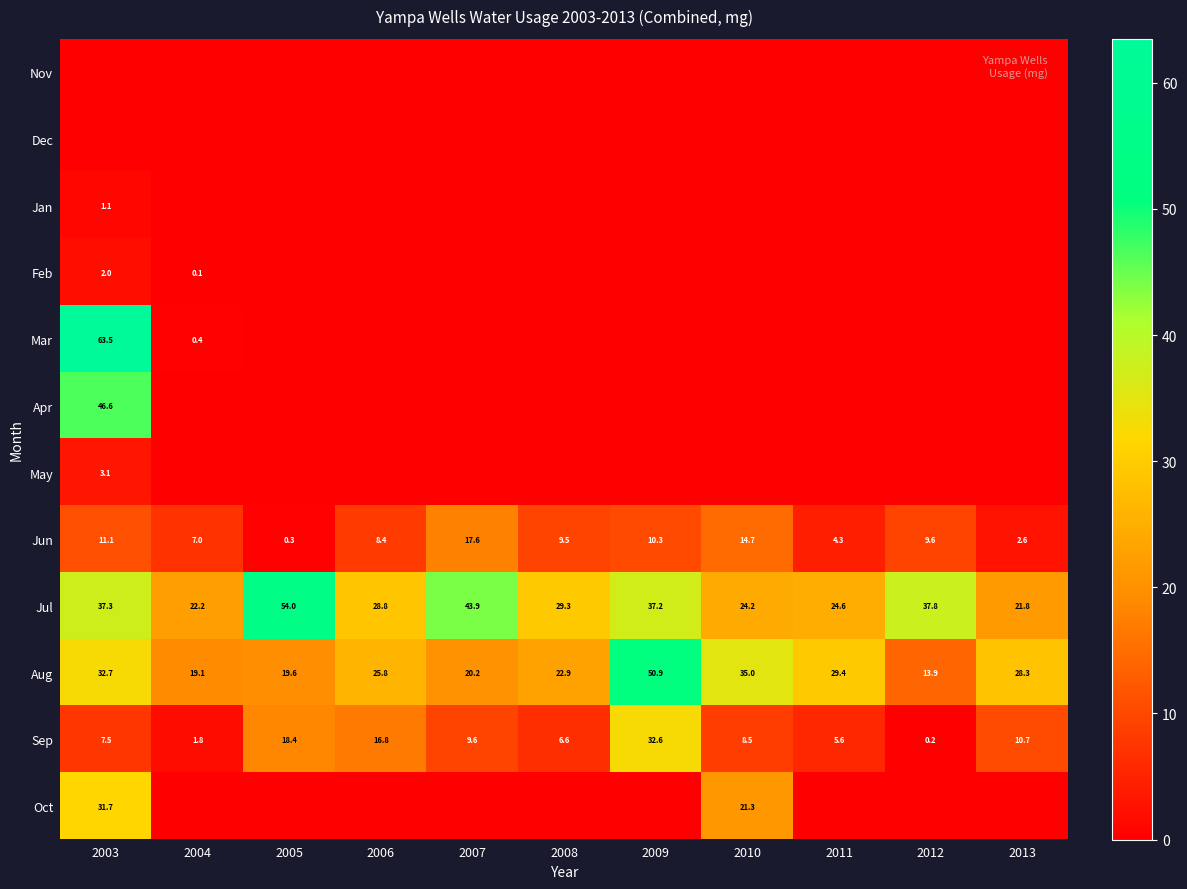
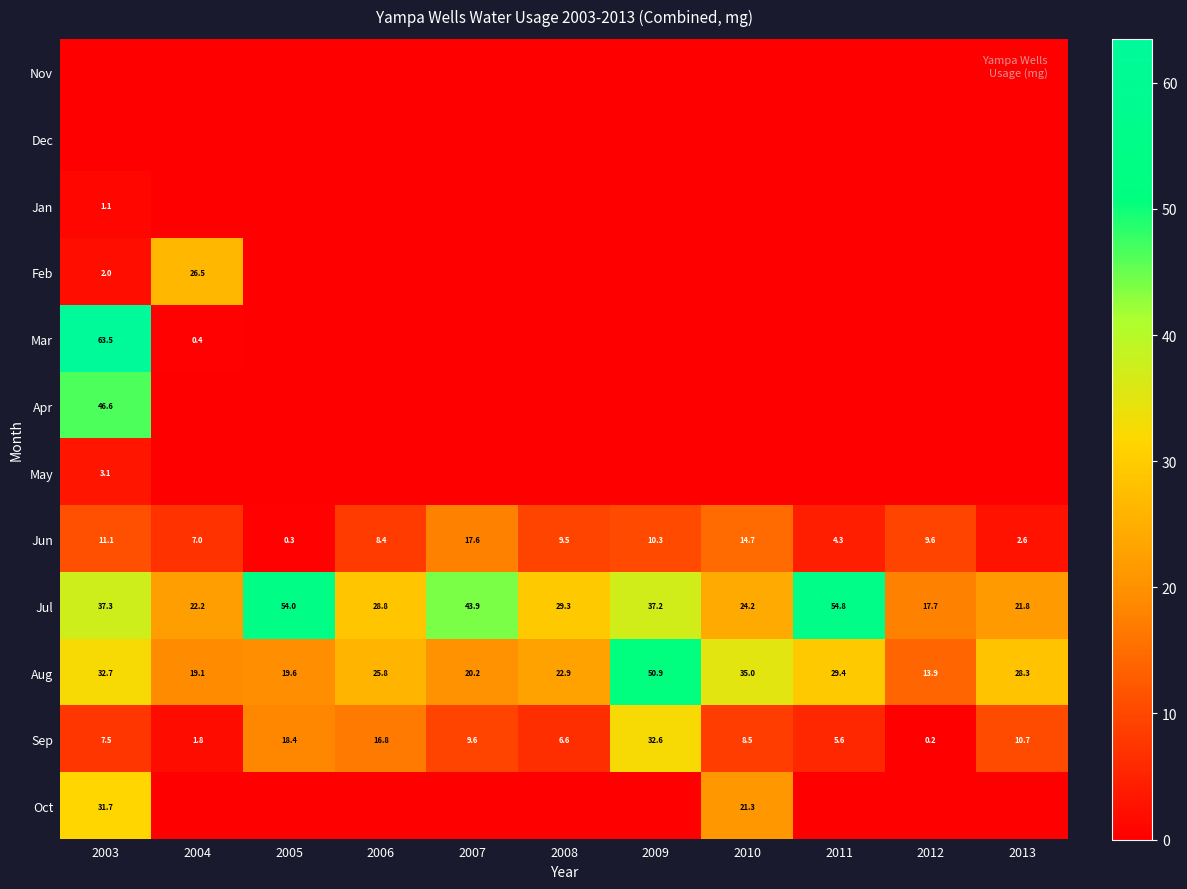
  {
    "Jan": {
      "2003": 1.1
    },
    "Feb": {
      "2003": 2.0,
-     "2004": 0.1
+     "2004": 26.5
    },
    "Mar": {
      "2003": 63.5,
      "2004": 0.4
    },
    "Apr": {
      "2003": 46.6
    },
    "May": {
      "2003": 3.1
    },
    "Jun": {
      "2003": 11.1,
      "2004": 7.0,
      "2005": 0.3,
      "2006": 8.4,
      "2007": 17.6,
      "2008": 9.5,
      "2009": 10.3,
      "2010": 14.7,
      "2011": 4.3,
      "2012": 9.6,
      "2013": 2.6
    },
    "Jul": {
      "2003": 37.3,
      "2004": 22.2,
      "2005": 54.0,
      "2006": 28.8,
      "2007": 43.9,
      "2008": 29.3,
      "2009": 37.2,
      "2010": 24.2,
-     "2011": 24.6,
-     "2012": 37.8,
+     "2011": 54.8,
+     "2012": 17.7,
      "2013": 21.8
    },
    "Aug": {
      "2003": 32.7,
      "2004": 19.1,
      "2005": 19.6,
      "2006": 25.8,
      "2007": 20.2,
      "2008": 22.9,
      "2009": 50.9,
      "2010": 35.0,
      "2011": 29.4,
      "2012": 13.9,
      "2013": 28.3
    },
    "Sep": {
      "2003": 7.5,
      "2004": 1.8,
      "2005": 18.4,
      "2006": 16.8,
      "2007": 9.6,
      "2008": 6.6,
      "2009": 32.6,
      "2010": 8.5,
      "2011": 5.6,
      "2012": 0.2,
      "2013": 10.7
    },
    "Oct": {
      "2003": 31.7,
      "2010": 21.3
    }
  }
